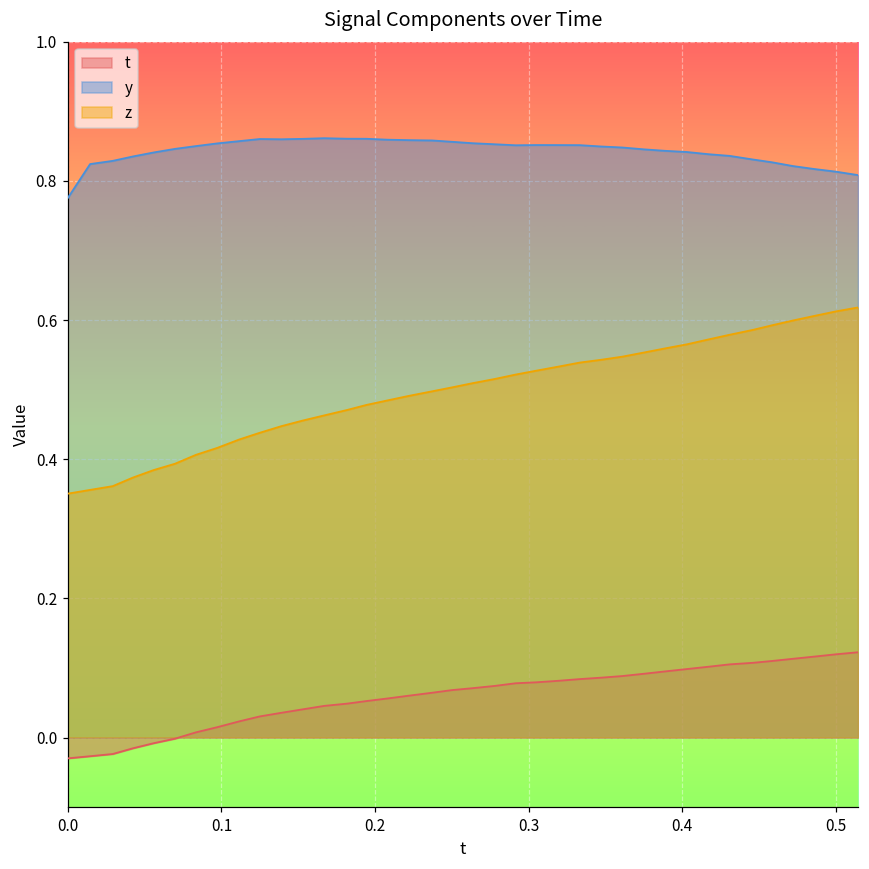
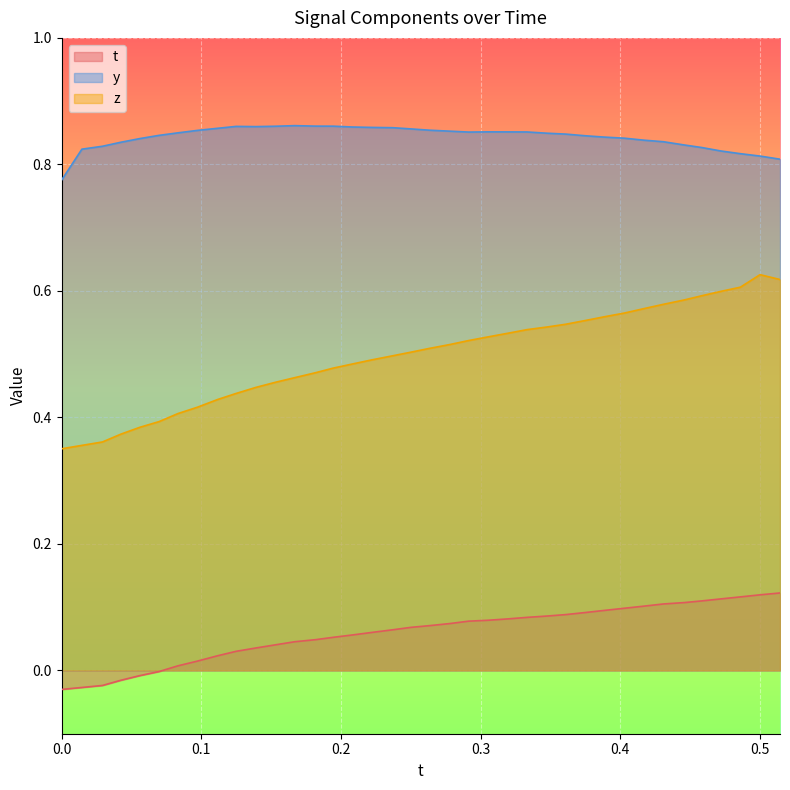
  {
    "y": {
      "0.0": 0.78,
      "0.5": 0.81
    },
    "z": {
      "0.0": 0.35,
-     "0.5": 0.61
+     "0.5": 0.63
    }
  }
